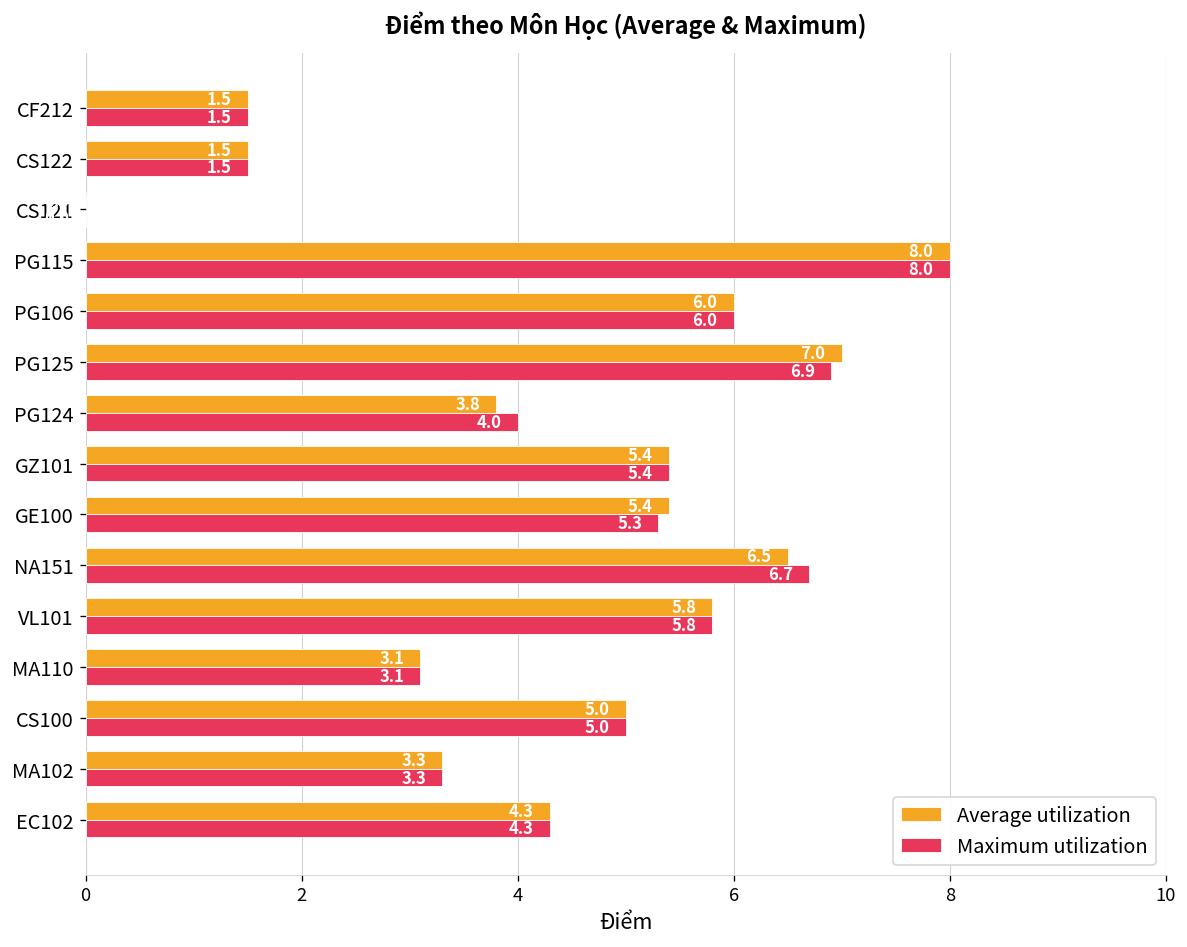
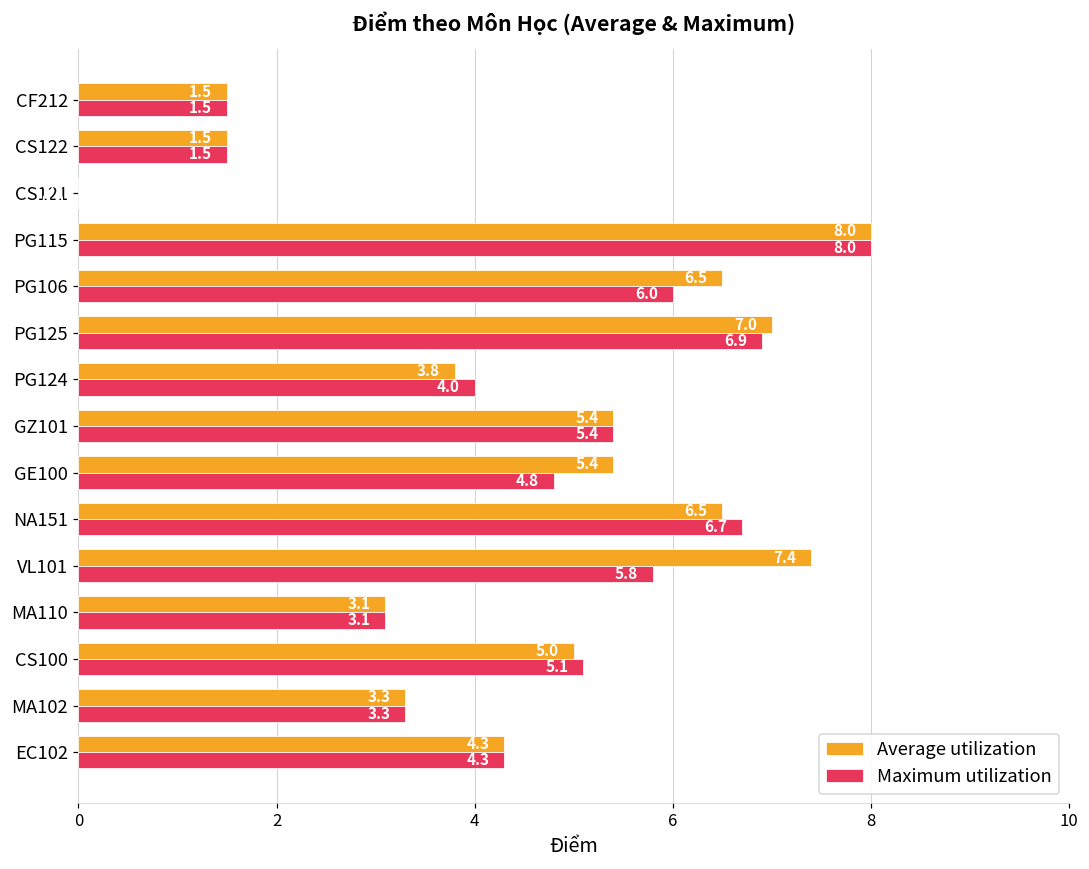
  {
    "Average utilization": {
      "CF212": 1.5,
      "CS122": 1.5,
      "PG115": 8.0,
-     "PG106": 6.0,
+     "PG106": 6.5,
      "PG125": 7.0,
      "PG124": 3.8,
      "GZ101": 5.4,
      "GE100": 5.4,
      "NA151": 6.5,
-     "VL101": 5.8,
+     "VL101": 7.4,
      "MA110": 3.1,
      "CS100": 5.0,
      "MA102": 3.3,
      "EC102": 4.3
    },
    "Maximum utilization": {
      "CF212": 1.5,
      "CS122": 1.5,
      "PG115": 8.0,
      "PG106": 6.0,
      "PG125": 6.9,
      "PG124": 4.0,
      "GZ101": 5.4,
-     "GE100": 5.3,
+     "GE100": 4.8,
      "NA151": 6.7,
      "VL101": 5.8,
      "MA110": 3.1,
-     "CS100": 5.0,
+     "CS100": 5.1,
      "MA102": 3.3,
      "EC102": 4.3
    }
  }
